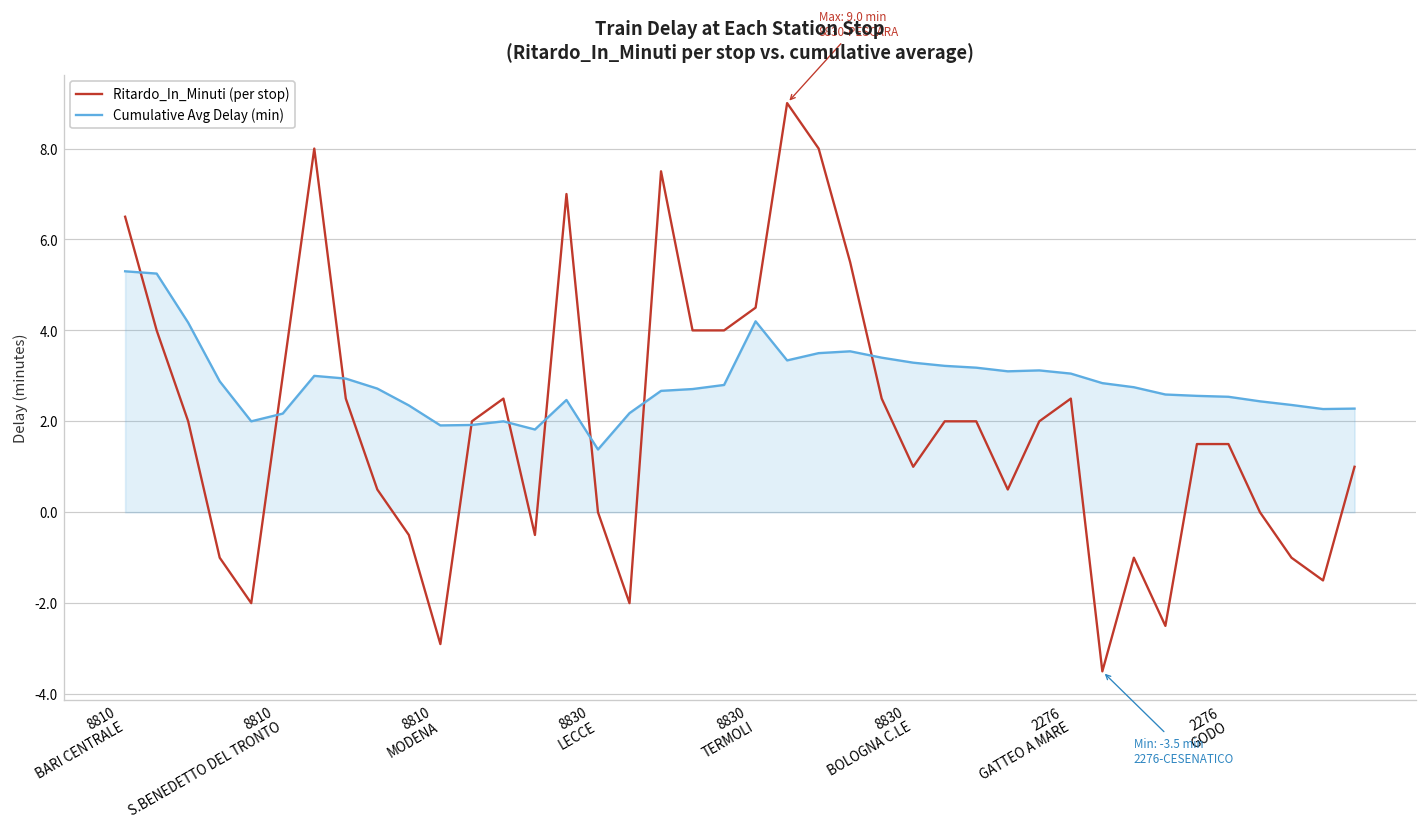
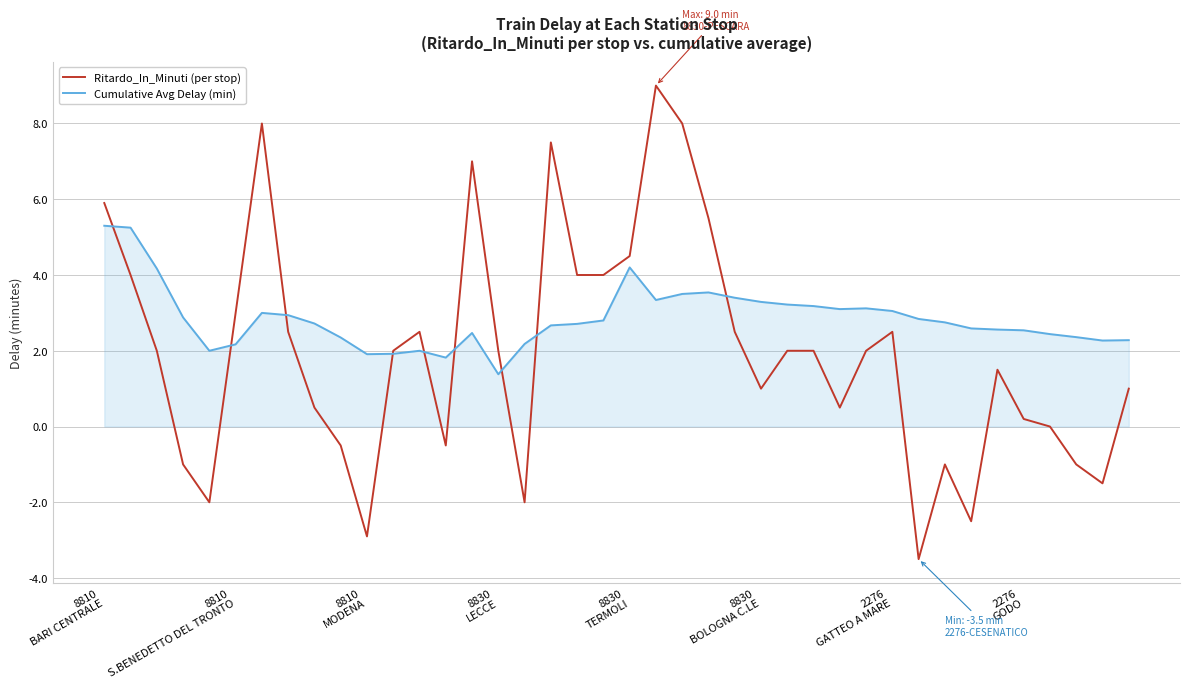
  {
    "Ritardo_In_Minuti (per stop)": {
-     "8810 BARI CENTRALE": 6.5,
+     "8810 BARI CENTRALE": 5.9,
      "8810 S.BENEDETTO DEL TRONTO": 3.0,
      "8810 MODENA": -2.9,
-     "8830 LECCE": 0,
+     "8830 LECCE": 2,
      "8830 TERMOLI": 4.5,
      "8830 BOLOGNA C.LE": 1.0,
      "2276 GATTEO A MARE": 2.5,
-     "2276 GODO": 1.5
+     "2276 GODO": 0.2
    },
    "Cumulative Avg Delay (min)": {
      "8810 BARI CENTRALE": 5.3,
      "8810 S.BENEDETTO DEL TRONTO": 2.2,
      "8810 MODENA": 1.9,
      "8830 LECCE": 1.4,
      "8830 TERMOLI": 4.2,
      "8830 BOLOGNA C.LE": 3.3,
      "2276 GATTEO A MARE": 3.1,
      "2276 GODO": 2.5
    }
  }
